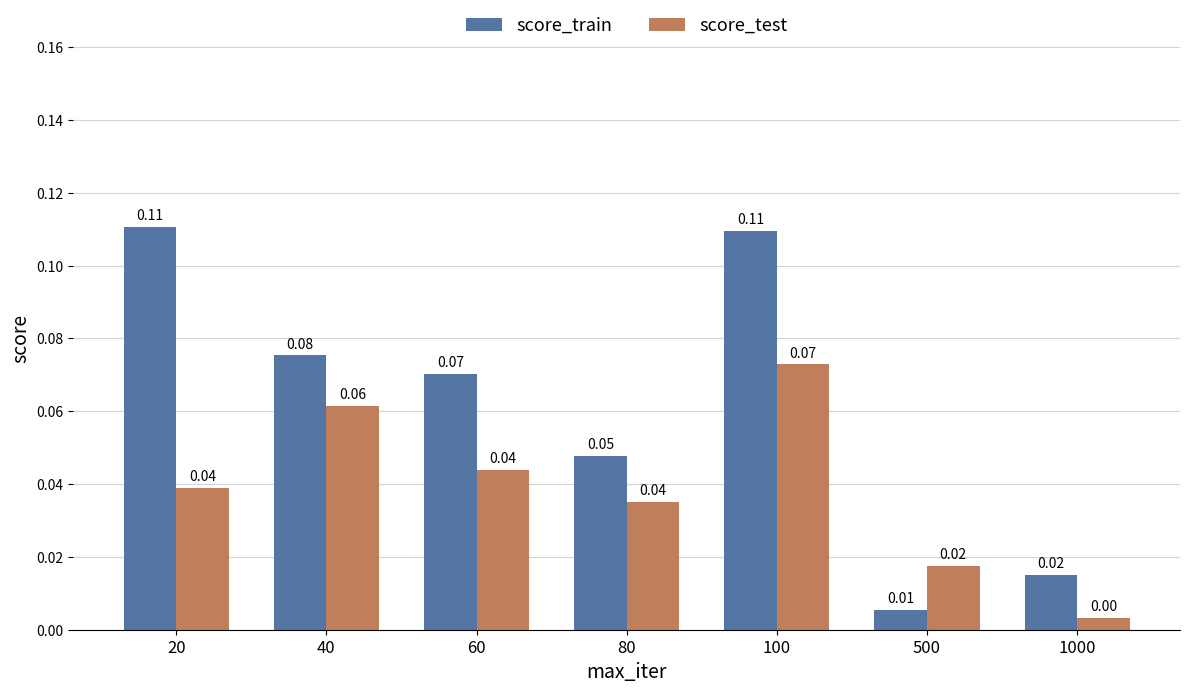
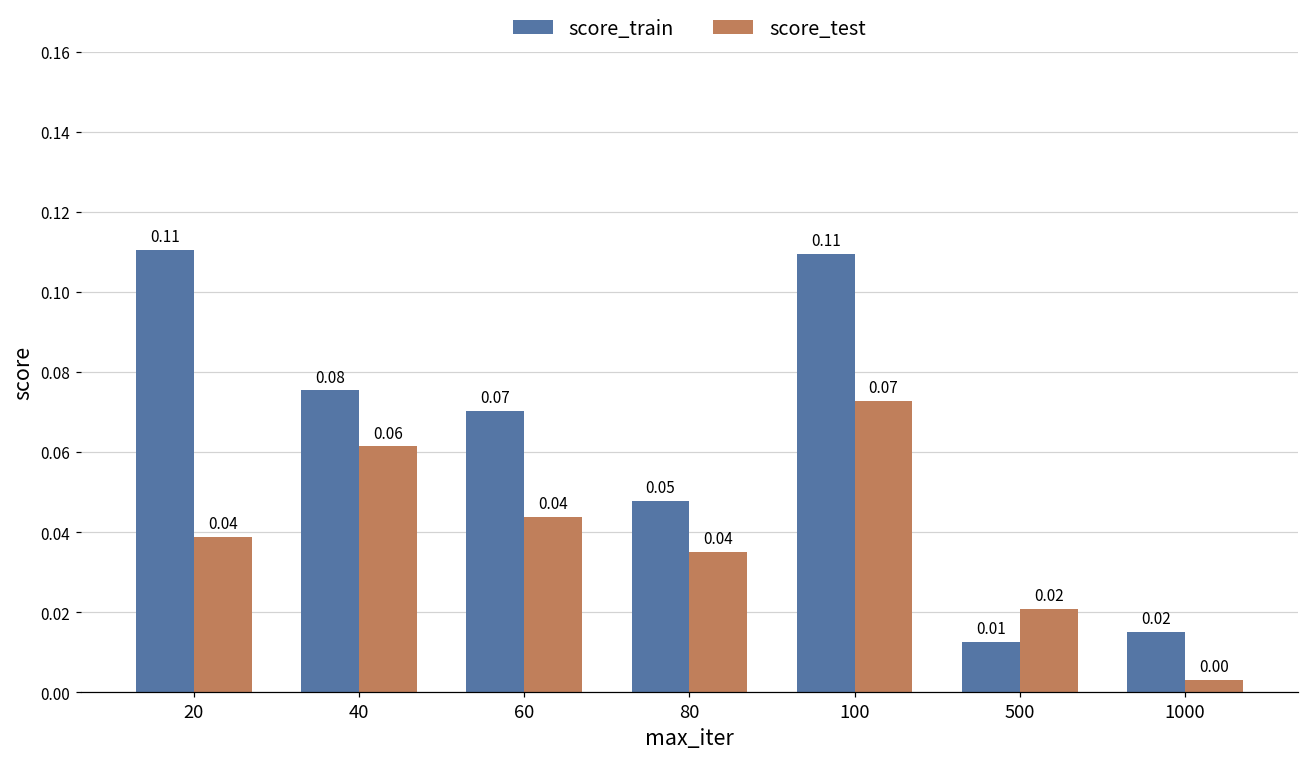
  {
    "score_train": {
-     "500": 0.005
+     "500": 0.013
    },
    "score_test": {
-     "500": 0.018
+     "500": 0.021
    }
  }
